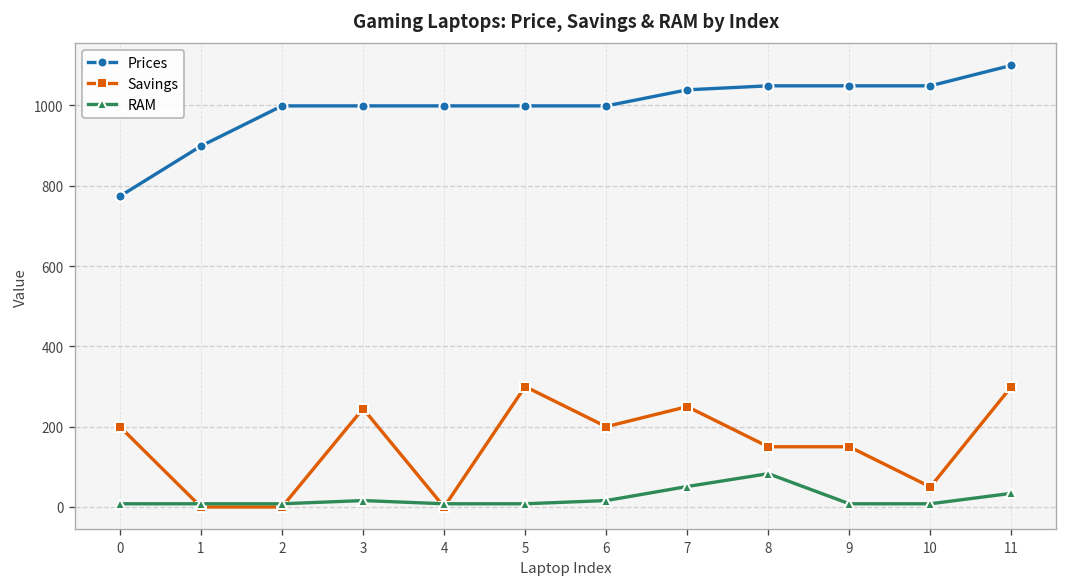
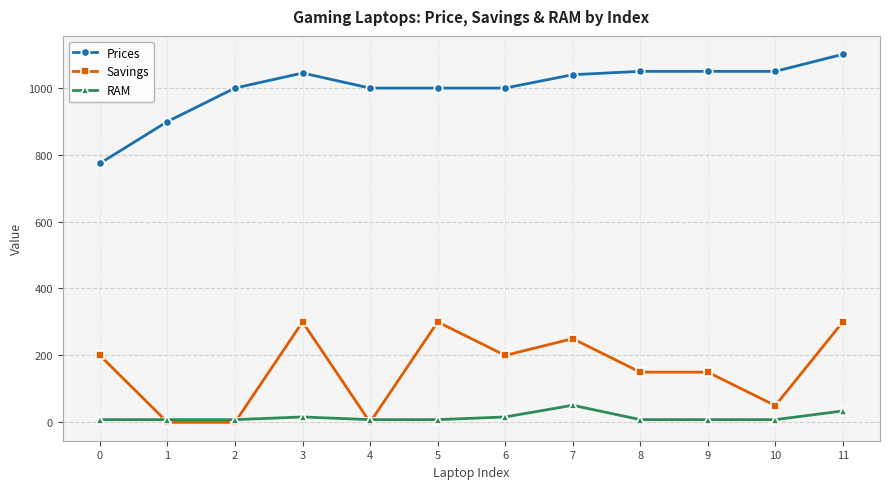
  {
    "Prices": {
      "0": 770,
      "1": 900,
      "2": 1000,
-     "3": 1000,
+     "3": 1040,
      "4": 1000,
      "5": 1000,
      "6": 1000,
      "7": 1040,
      "8": 1050,
      "9": 1050,
      "10": 1050,
      "11": 1100
    },
    "Savings": {
      "0": 200,
      "1": 0,
      "2": 0,
-     "3": 250,
+     "3": 300,
      "4": 0,
      "5": 300,
      "6": 200,
      "7": 250,
      "8": 150,
      "9": 150,
      "10": 50,
      "11": 300
    },
    "RAM": {
      "0": 10,
      "1": 10,
      "2": 10,
      "3": 20,
      "4": 10,
      "5": 10,
      "6": 20,
      "7": 50,
-     "8": 80,
+     "8": 10,
      "9": 10,
      "10": 10,
      "11": 30
    }
  }
